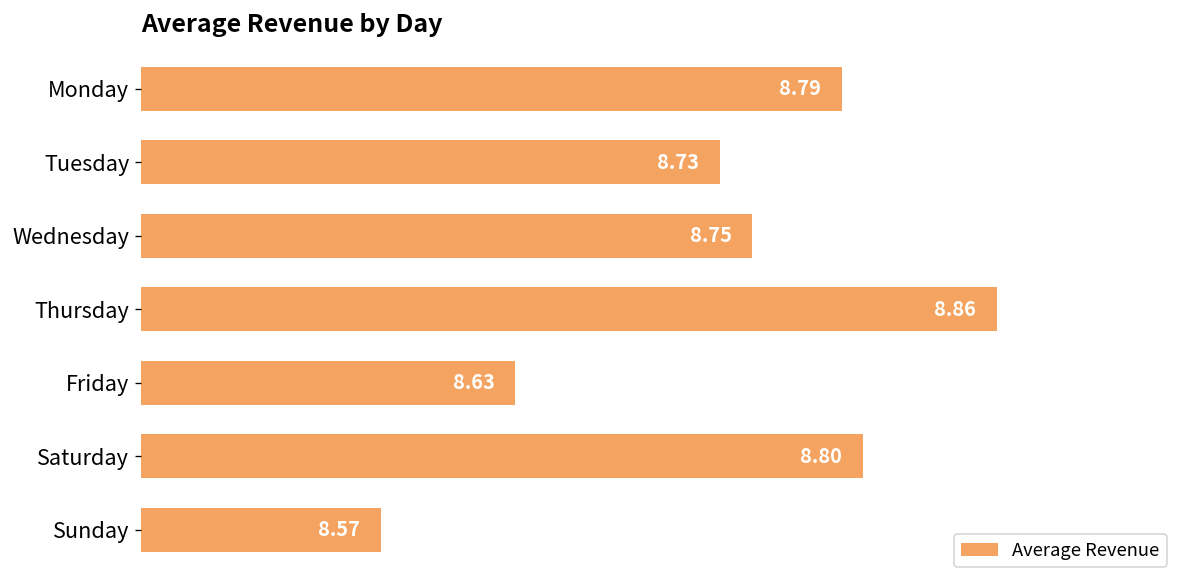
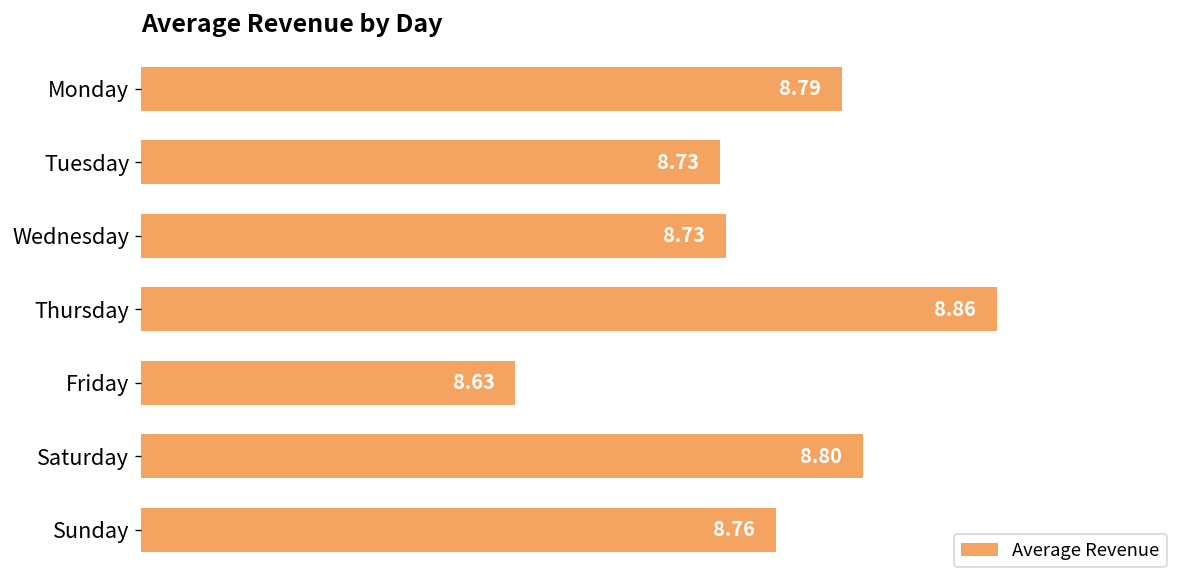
  {
    "Monday": 8.79,
    "Tuesday": 8.73,
-   "Wednesday": 8.75,
+   "Wednesday": 8.73,
    "Thursday": 8.86,
    "Friday": 8.63,
    "Saturday": 8.80,
-   "Sunday": 8.57
+   "Sunday": 8.76
  }
